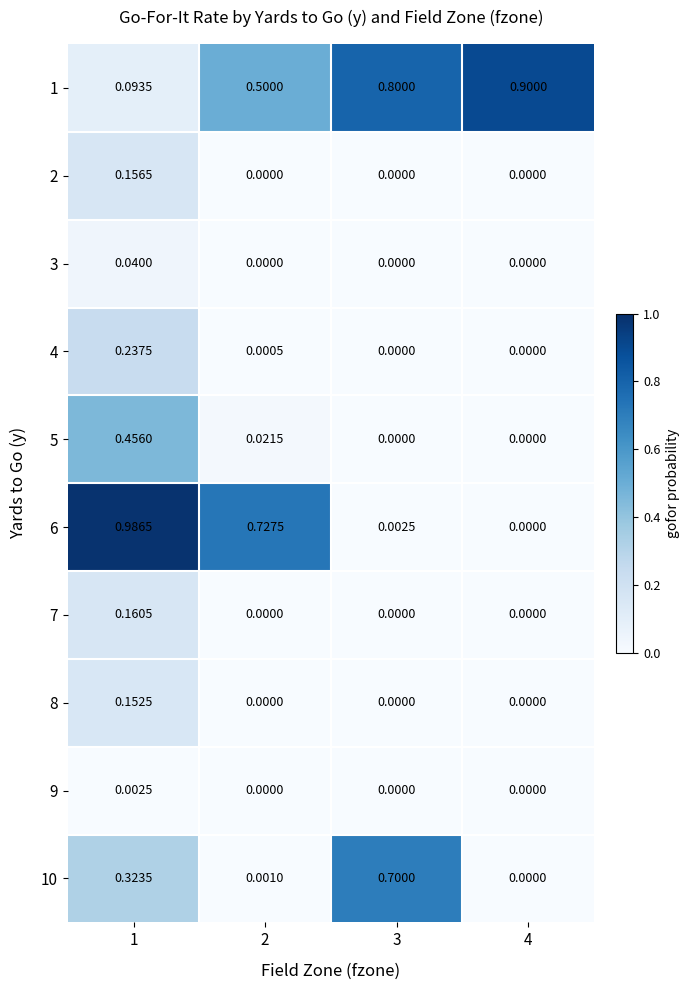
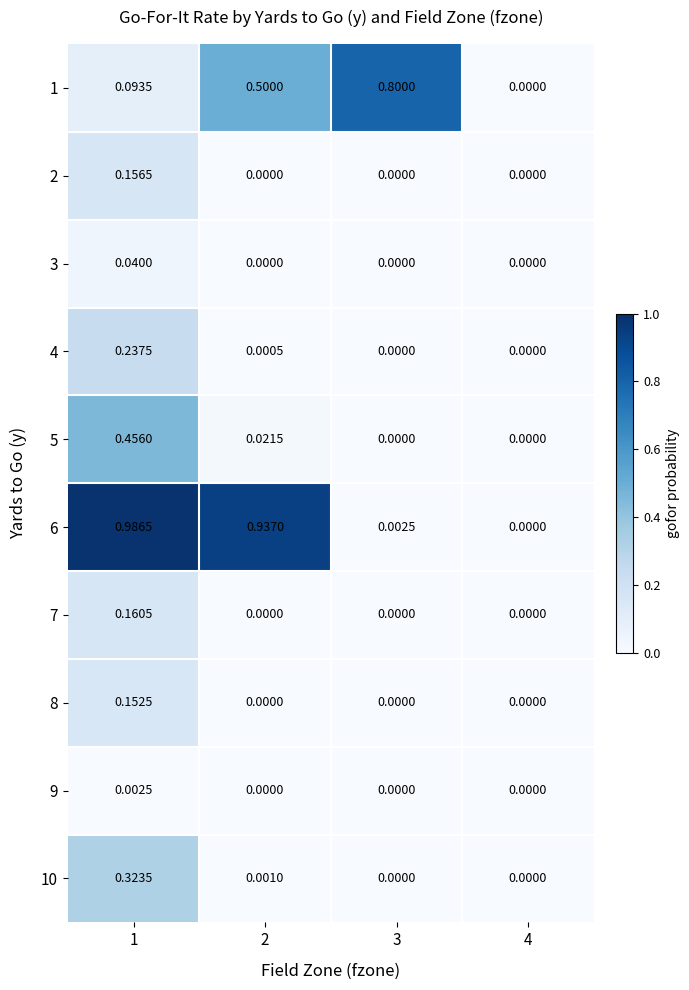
  {
    "1": {
      "1": 0.0935,
      "2": 0.5000,
      "3": 0.8000,
-     "4": 0.9000
+     "4": 0.0000
    },
    "2": {
      "1": 0.1565,
      "2": 0.0000,
      "3": 0.0000,
      "4": 0.0000
    },
    "3": {
      "1": 0.0400,
      "2": 0.0000,
      "3": 0.0000,
      "4": 0.0000
    },
    "4": {
      "1": 0.2375,
      "2": 0.0005,
      "3": 0.0000,
      "4": 0.0000
    },
    "5": {
      "1": 0.4560,
      "2": 0.0215,
      "3": 0.0000,
      "4": 0.0000
    },
    "6": {
      "1": 0.9865,
-     "2": 0.7275,
+     "2": 0.9370,
      "3": 0.0025,
      "4": 0.0000
    },
    "7": {
      "1": 0.1605,
      "2": 0.0000,
      "3": 0.0000,
      "4": 0.0000
    },
    "8": {
      "1": 0.1525,
      "2": 0.0000,
      "3": 0.0000,
      "4": 0.0000
    },
    "9": {
      "1": 0.0025,
      "2": 0.0000,
      "3": 0.0000,
      "4": 0.0000
    },
    "10": {
      "1": 0.3235,
      "2": 0.0010,
-     "3": 0.7000,
+     "3": 0.0000,
      "4": 0.0000
    }
  }
